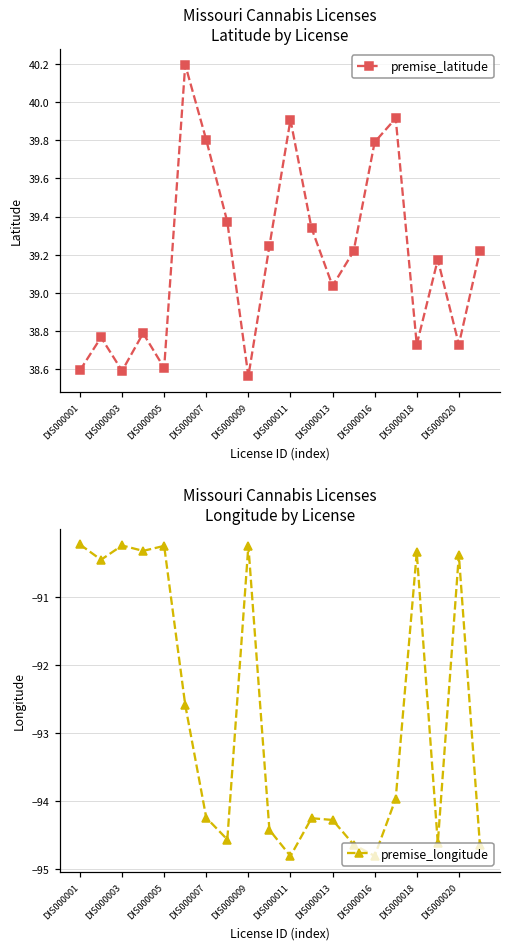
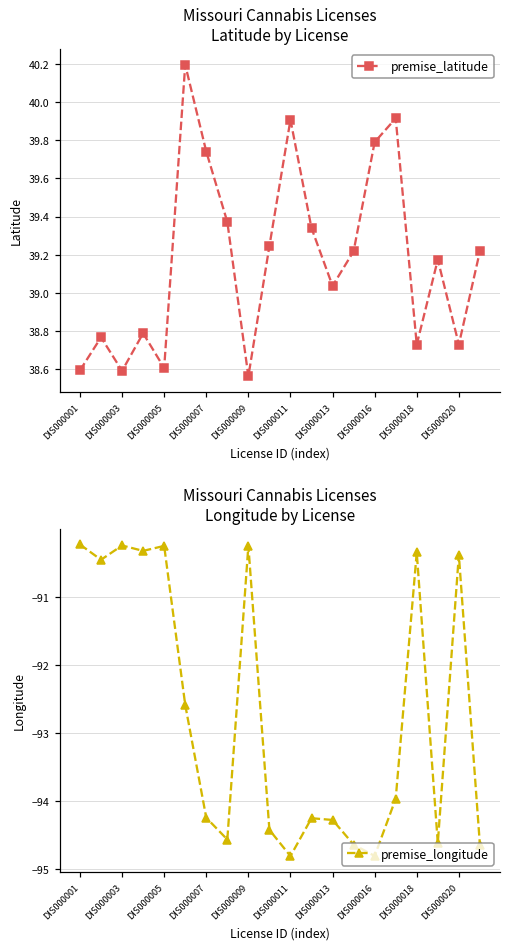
  {
    "Missouri Cannabis Licenses Latitude by License": {
      "DIS000001": 38.60,
      "DIS000003": 38.59,
      "DIS000005": 38.61,
-     "DIS000007": 39.80,
+     "DIS000007": 39.74,
      "DIS000009": 38.56,
      "DIS000011": 39.91,
      "DIS000013": 39.04,
      "DIS000016": 39.79,
      "DIS000018": 38.73,
      "DIS000020": 38.73
    },
    "Missouri Cannabis Licenses Longitude by License": {
      "DIS000001": -90.2,
      "DIS000003": -90.2,
      "DIS000005": -90.2,
      "DIS000007": -94.2,
      "DIS000009": -90.2,
      "DIS000011": -94.8,
      "DIS000013": -94.3,
      "DIS000018": -90.3,
      "DIS000020": -90.4
    }
  }
